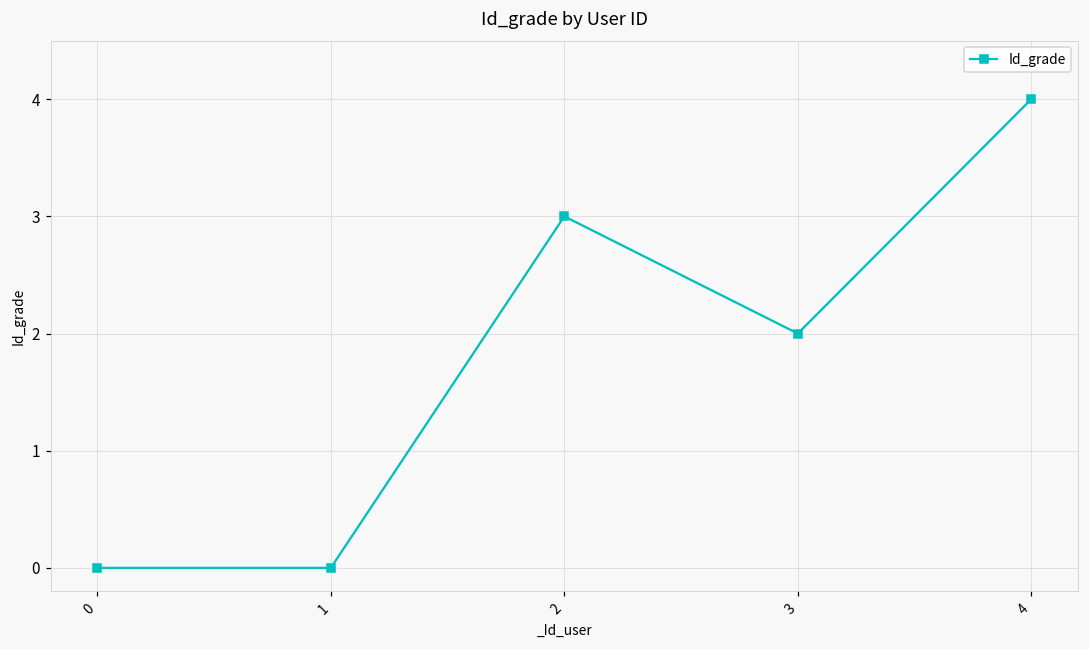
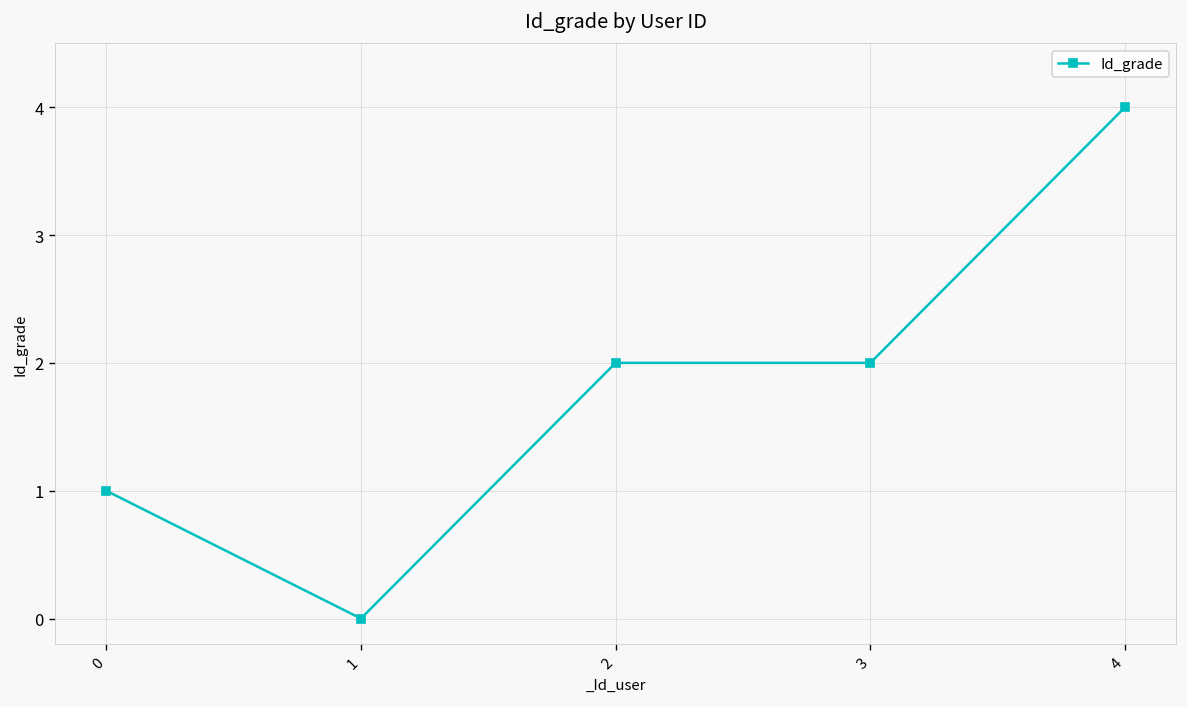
  {
-   "0": 0,
+   "0": 1,
    "1": 0,
-   "2": 3,
+   "2": 2,
    "3": 2,
    "4": 4
  }
